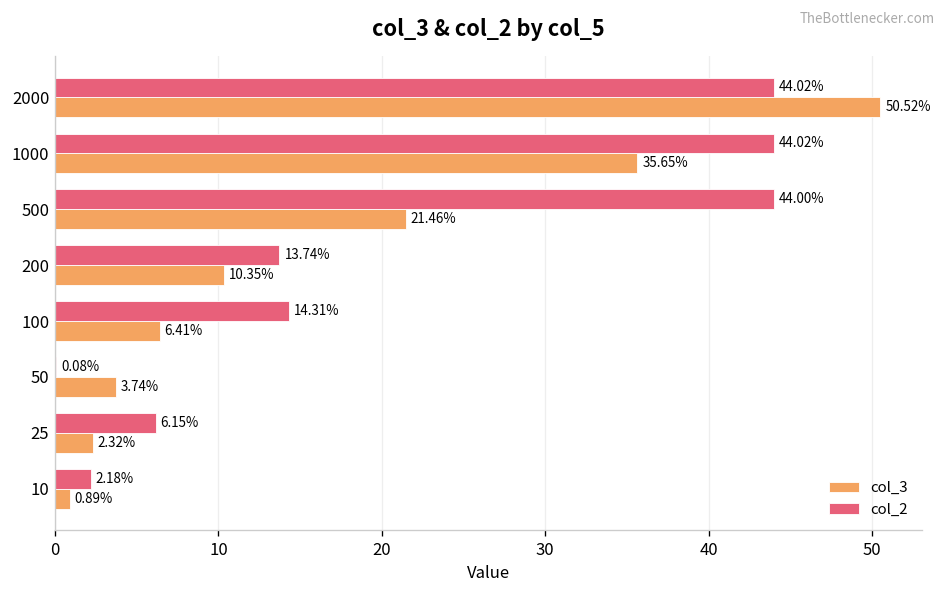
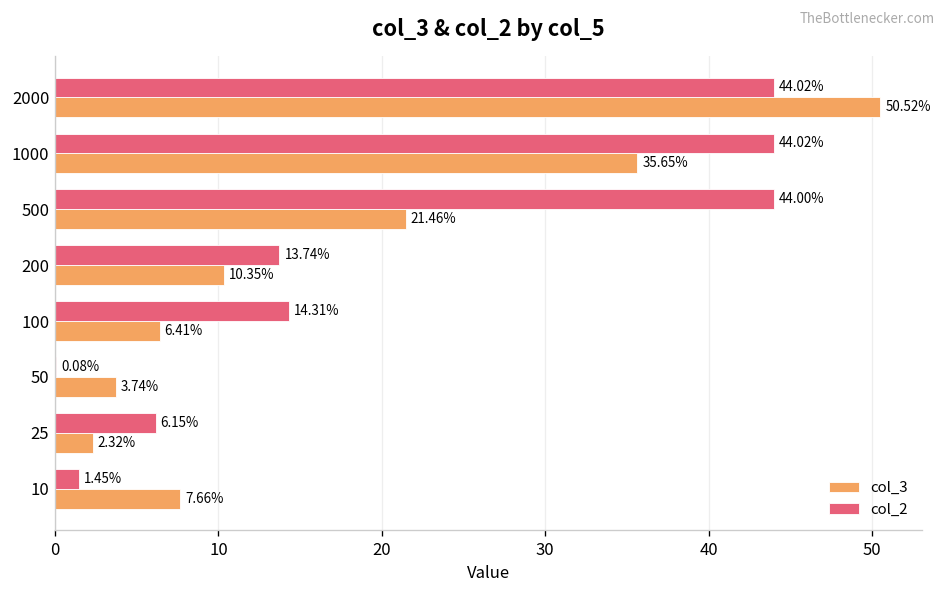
  {
    "col_3": {
      "2000": "50.52%",
      "1000": "35.65%",
      "500": "21.46%",
      "200": "10.35%",
      "100": "6.41%",
      "50": "3.74%",
      "25": "2.32%",
-     "10": "0.89%"
+     "10": "7.66%"
    },
    "col_2": {
      "2000": "44.02%",
      "1000": "44.02%",
      "500": "44.00%",
      "200": "13.74%",
      "100": "14.31%",
      "50": "0.08%",
      "25": "6.15%",
-     "10": "2.18%"
+     "10": "1.45%"
    }
  }
